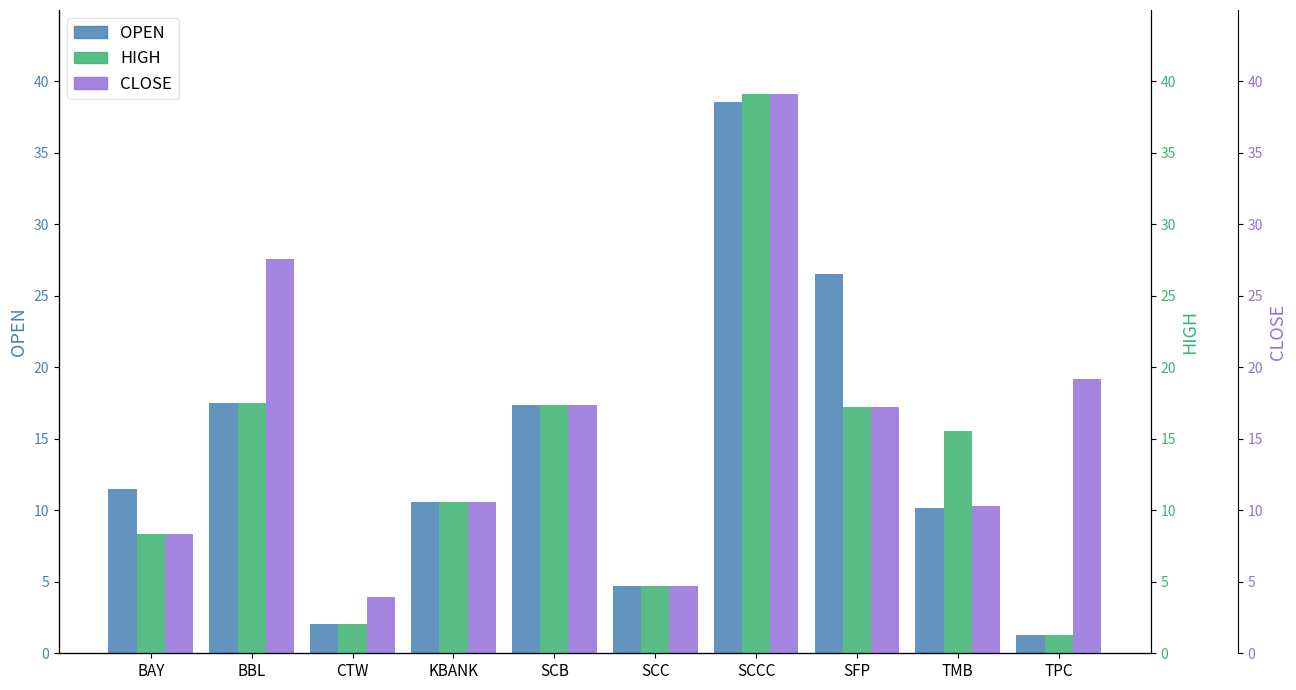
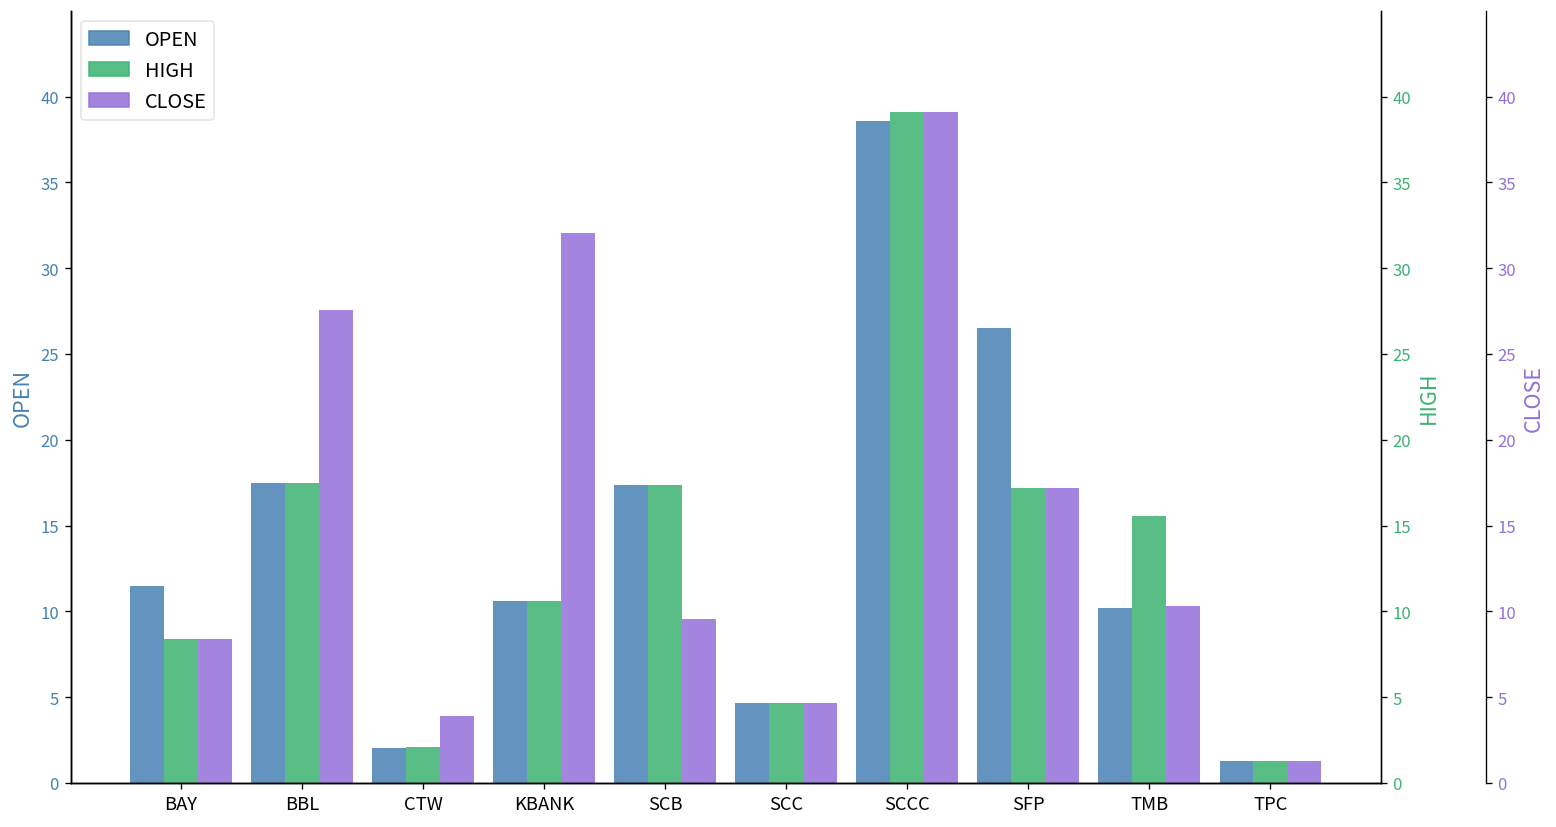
  {
    "OPEN": {
      "BAY": 11.5,
      "BBL": 17.5,
      "CTW": 2.1,
      "KBANK": 10.6,
      "SCB": 17.4,
      "SCC": 4.7,
      "SCCC": 38.6,
      "SFP": 26.5,
      "TMB": 10.2,
      "TPC": 1.3
    },
    "HIGH": {
      "BAY": 8.4,
      "BBL": 17.5,
      "CTW": 2.1,
      "KBANK": 10.6,
      "SCB": 17.4,
      "SCC": 4.7,
      "SCCC": 39.1,
      "SFP": 17.2,
      "TMB": 15.6,
      "TPC": 1.3
    },
    "CLOSE": {
      "BAY": 8.4,
      "BBL": 27.6,
      "CTW": 3.9,
-     "KBANK": 10.6,
-     "SCB": 17.4,
+     "KBANK": 32.1,
+     "SCB": 9.5,
      "SCC": 4.7,
      "SCCC": 39.1,
      "SFP": 17.2,
      "TMB": 10.3,
-     "TPC": 19.2
+     "TPC": 1.3
    }
  }
